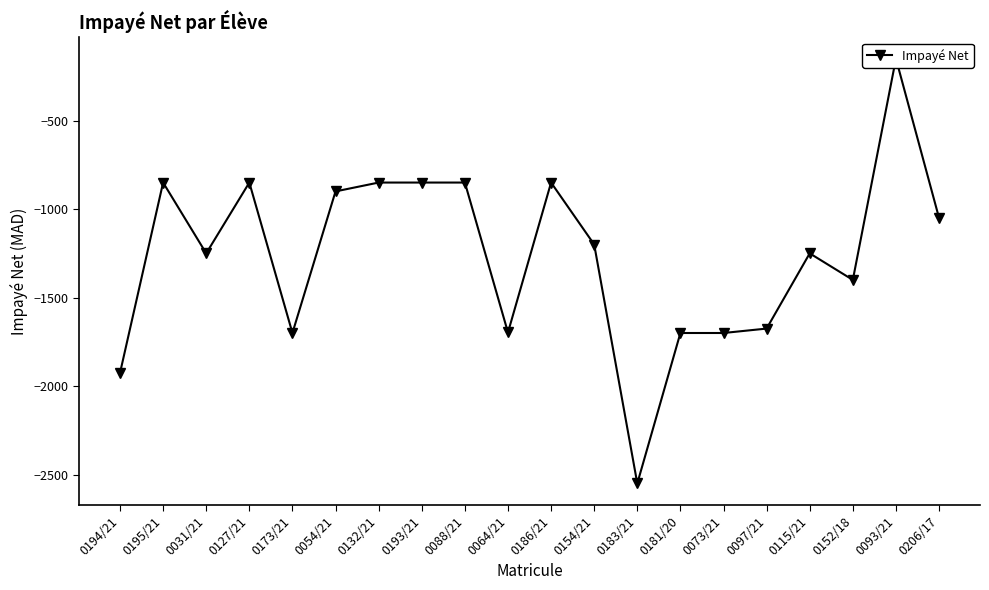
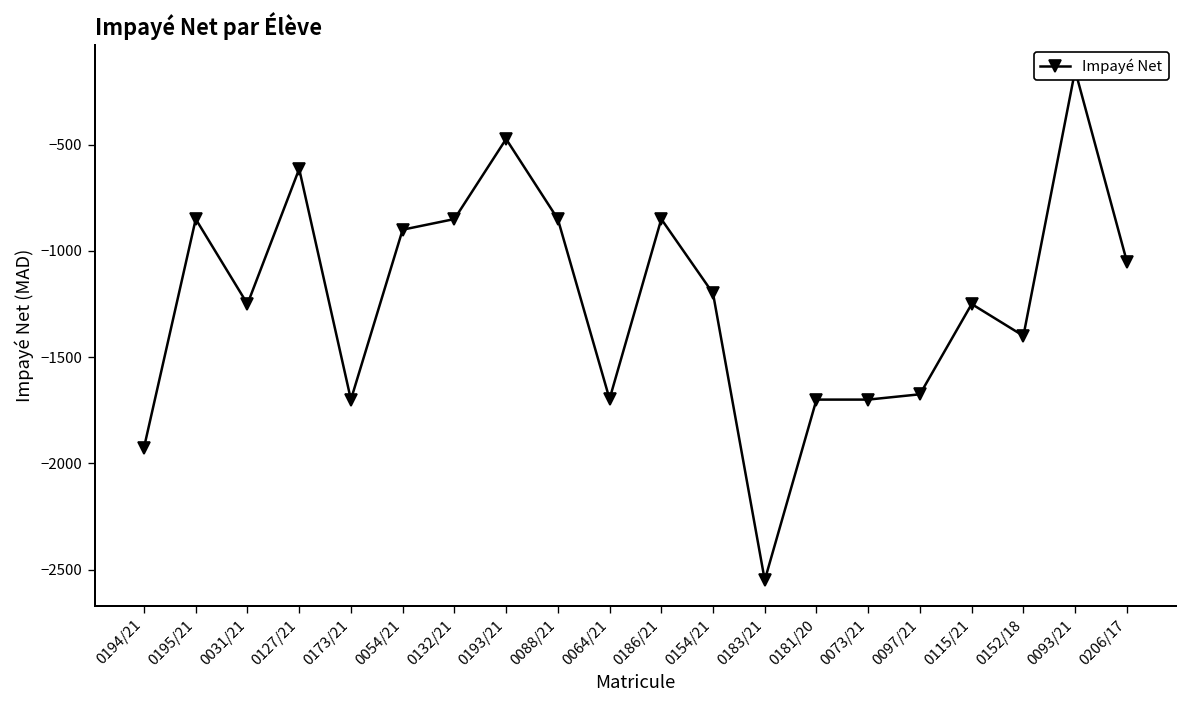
  {
    "0194/21": -1930,
    "0195/21": -850,
    "0031/21": -1250,
-   "0127/21": -850,
+   "0127/21": -610,
    "0173/21": -1700,
    "0054/21": -900,
    "0132/21": -850,
-   "0193/21": -850,
+   "0193/21": -470,
    "0088/21": -850,
    "0064/21": -1700,
    "0186/21": -850,
    "0154/21": -1200,
    "0183/21": -2550,
    "0181/20": -1700,
    "0073/21": -1700,
    "0097/21": -1680,
    "0115/21": -1250,
    "0152/18": -1400,
    "0206/17": -1050
  }
